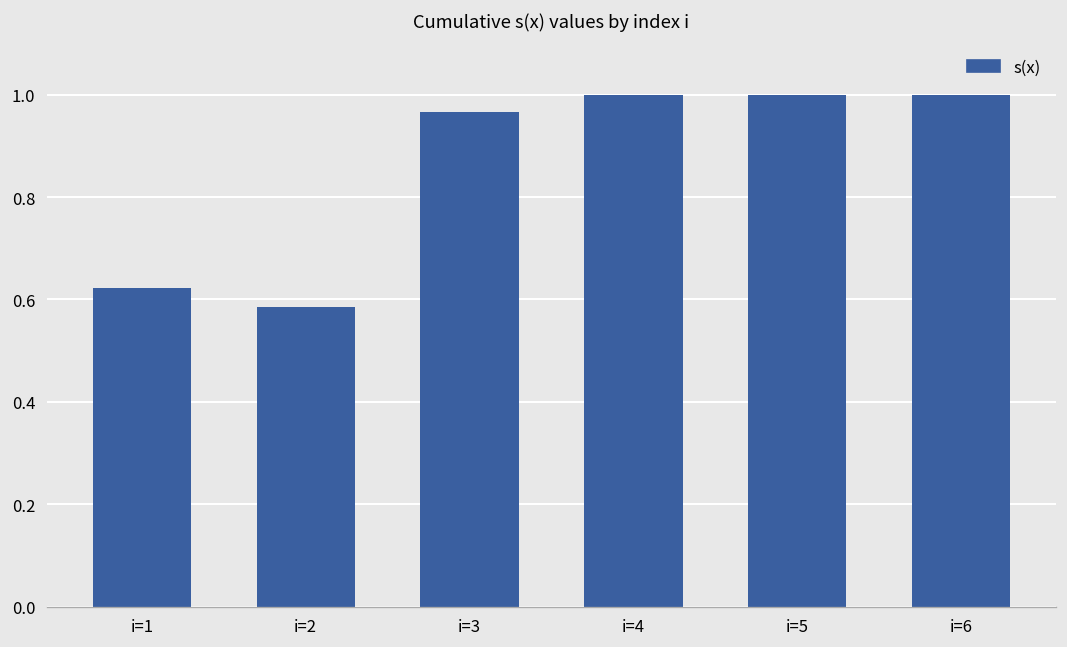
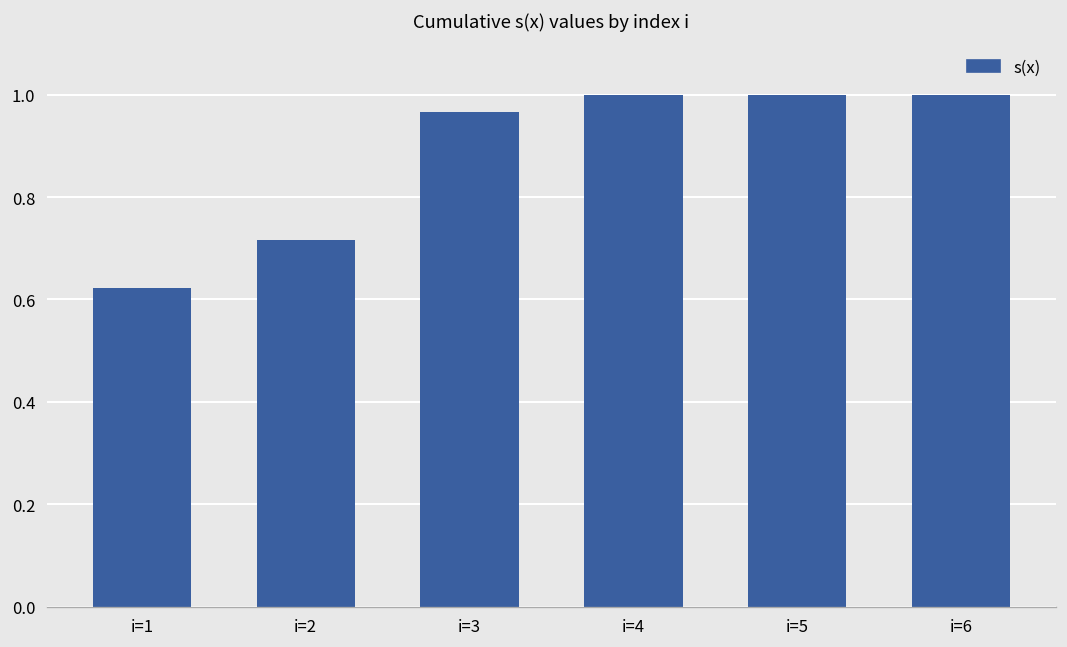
  {
    "i=1": 0.62,
-   "i=2": 0.59,
+   "i=2": 0.72,
    "i=3": 0.97,
    "i=4": 1.00,
    "i=5": 1.00,
    "i=6": 1.00
  }
